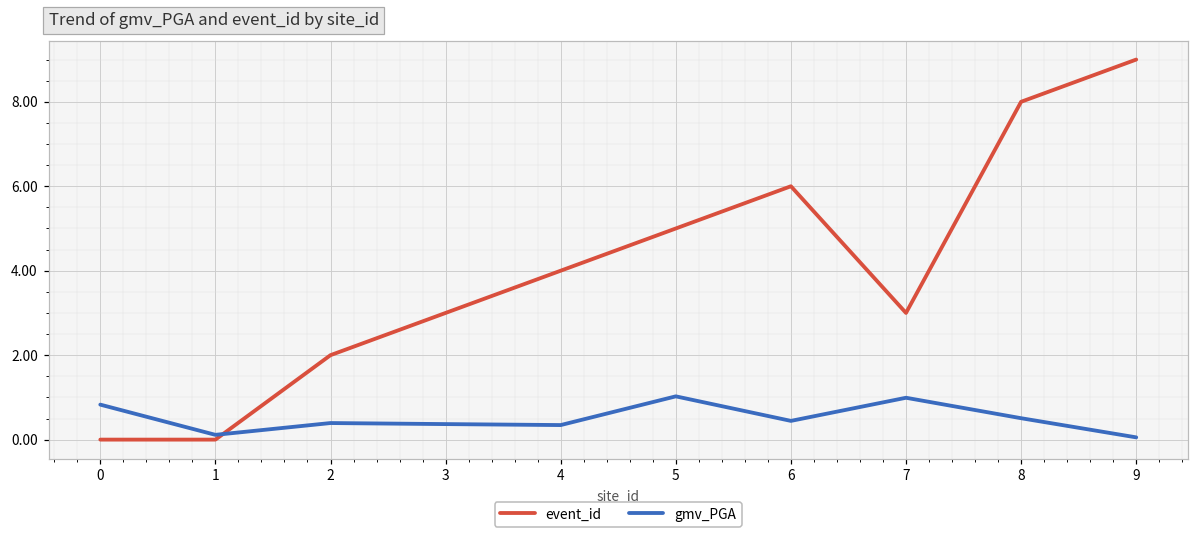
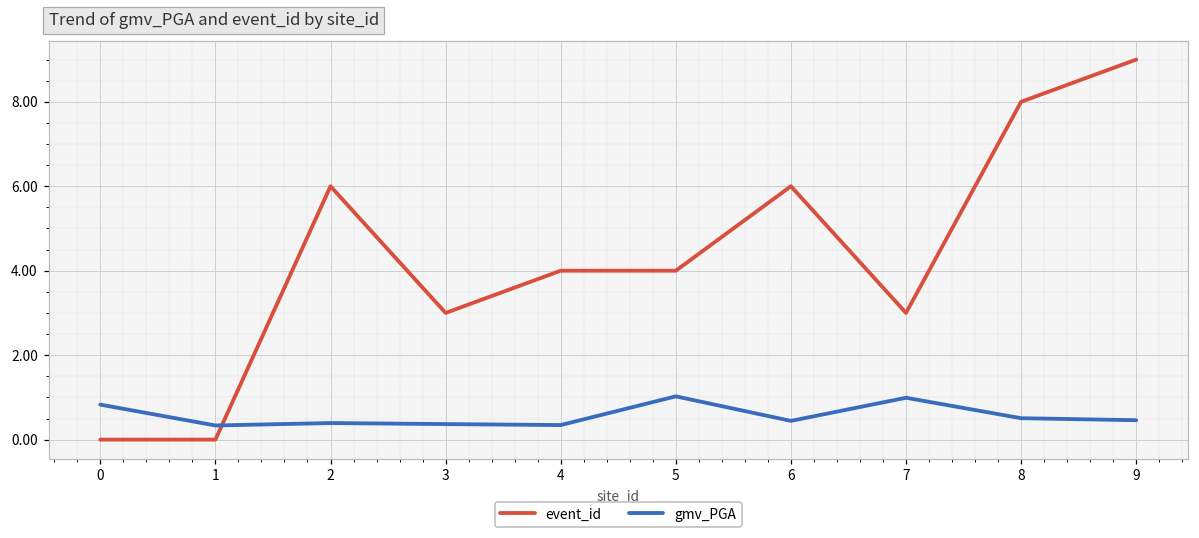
  {
    "event_id": {
      "0": 0,
      "1": 0,
-     "2": 2,
+     "2": 6,
      "3": 3,
      "4": 4,
-     "5": 5,
+     "5": 4,
      "6": 6,
      "7": 3,
      "8": 8,
      "9": 9
    },
    "gmv_PGA": {
      "0": 0.8,
-     "1": 0.1,
+     "1": 0.3,
      "2": 0.4,
      "3": 0.4,
      "4": 0.3,
      "5": 1.0,
      "6": 0.4,
      "7": 1.0,
      "8": 0.5,
-     "9": 0.1
+     "9": 0.5
    }
  }
